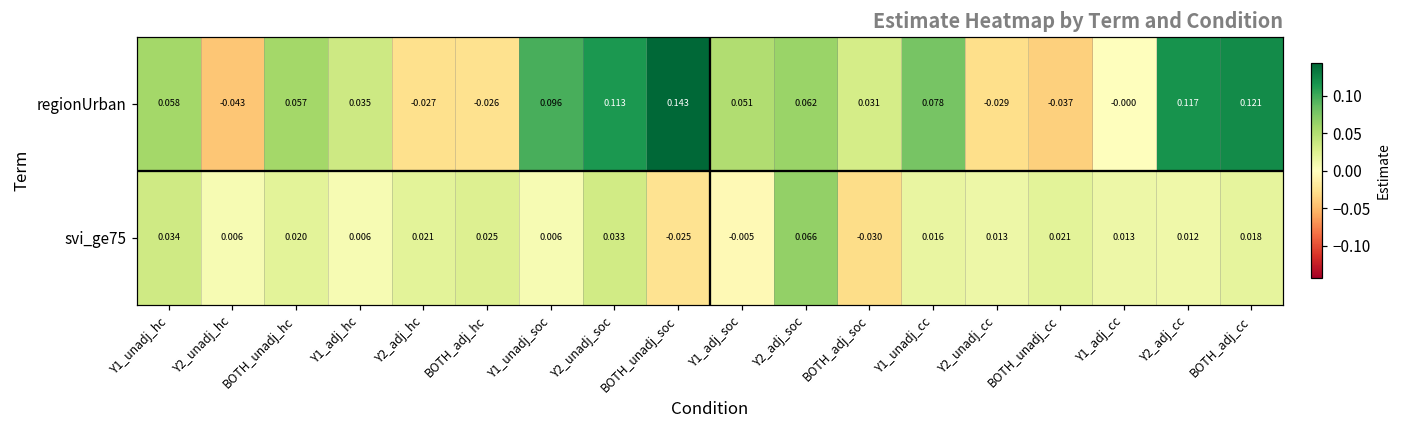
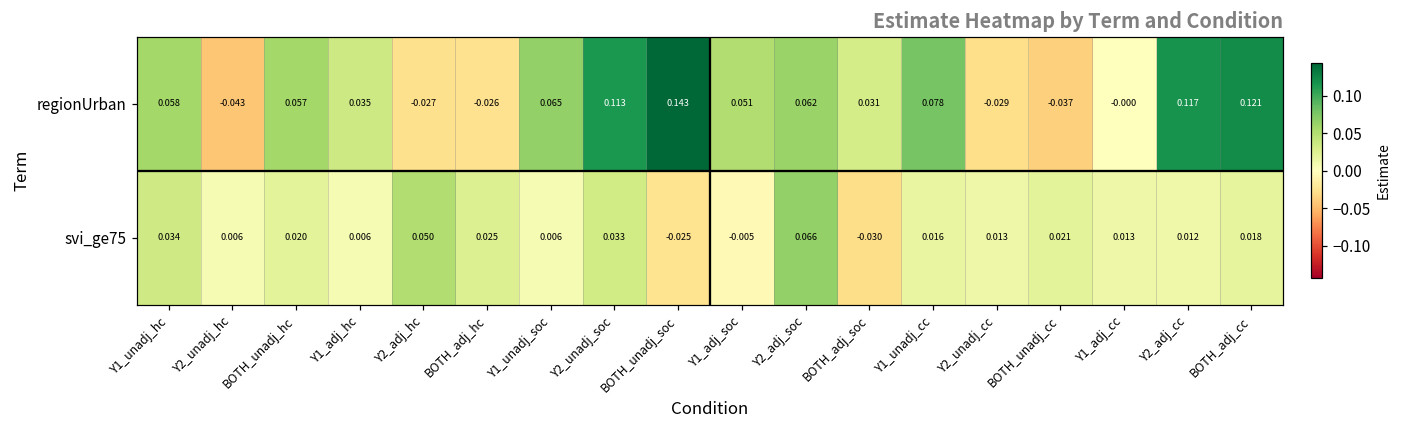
  {
    "regionUrban": {
      "Y1_unadj_hc": 0.058,
      "Y2_unadj_hc": -0.043,
      "BOTH_unadj_hc": 0.057,
      "Y1_adj_hc": 0.035,
      "Y2_adj_hc": -0.027,
      "BOTH_adj_hc": -0.026,
-     "Y1_unadj_soc": 0.096,
+     "Y1_unadj_soc": 0.065,
      "Y2_unadj_soc": 0.113,
      "BOTH_unadj_soc": 0.143,
      "Y1_adj_soc": 0.051,
      "Y2_adj_soc": 0.062,
      "BOTH_adj_soc": 0.031,
      "Y1_unadj_cc": 0.078,
      "Y2_unadj_cc": -0.029,
      "BOTH_unadj_cc": -0.037,
      "Y1_adj_cc": -0.000,
      "Y2_adj_cc": 0.117,
      "BOTH_adj_cc": 0.121
    },
    "svi_ge75": {
      "Y1_unadj_hc": 0.034,
      "Y2_unadj_hc": 0.006,
      "BOTH_unadj_hc": 0.020,
      "Y1_adj_hc": 0.006,
-     "Y2_adj_hc": 0.021,
+     "Y2_adj_hc": 0.050,
      "BOTH_adj_hc": 0.025,
      "Y1_unadj_soc": 0.006,
      "Y2_unadj_soc": 0.033,
      "BOTH_unadj_soc": -0.025,
      "Y1_adj_soc": -0.005,
      "Y2_adj_soc": 0.066,
      "BOTH_adj_soc": -0.030,
      "Y1_unadj_cc": 0.016,
      "Y2_unadj_cc": 0.013,
      "BOTH_unadj_cc": 0.021,
      "Y1_adj_cc": 0.013,
      "Y2_adj_cc": 0.012,
      "BOTH_adj_cc": 0.018
    }
  }
